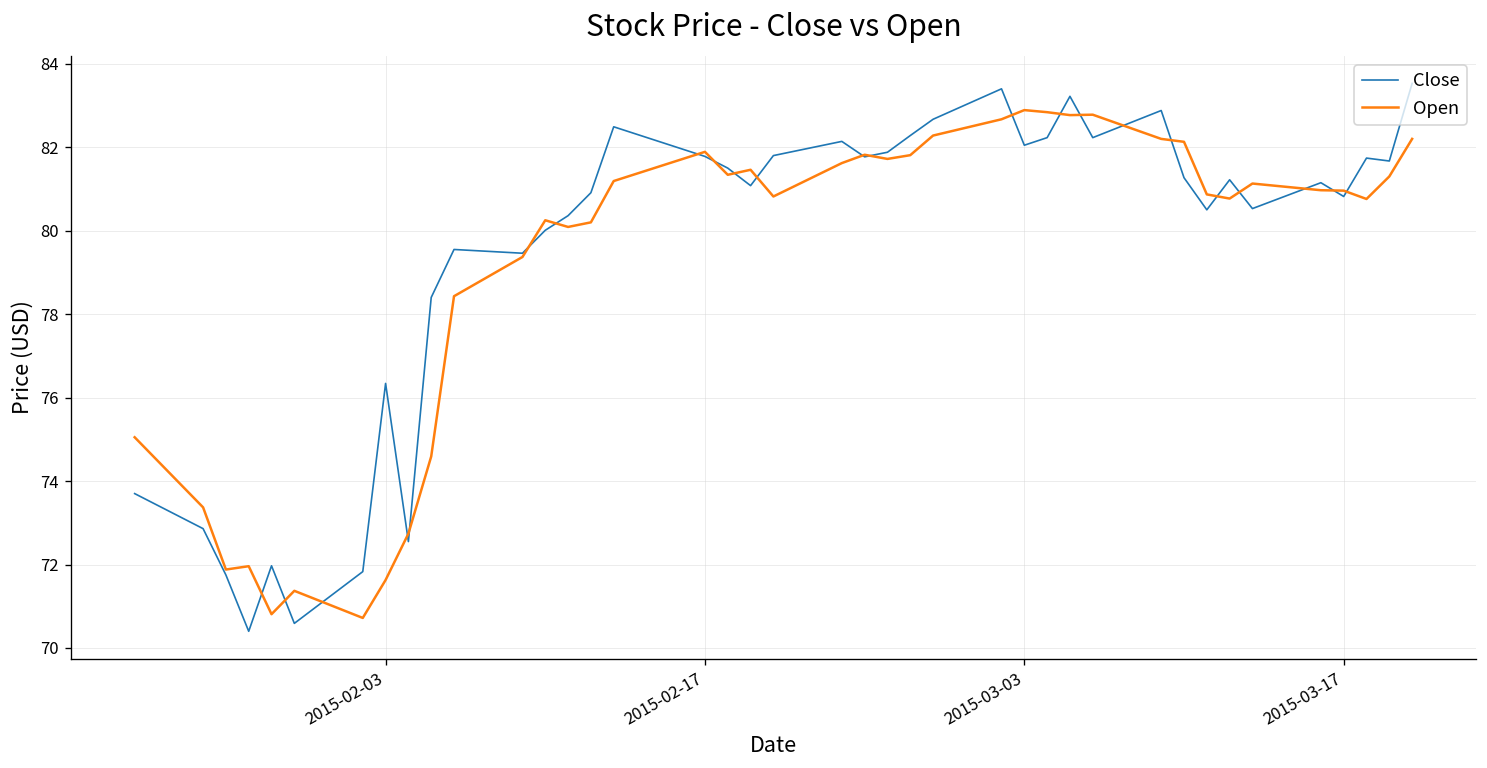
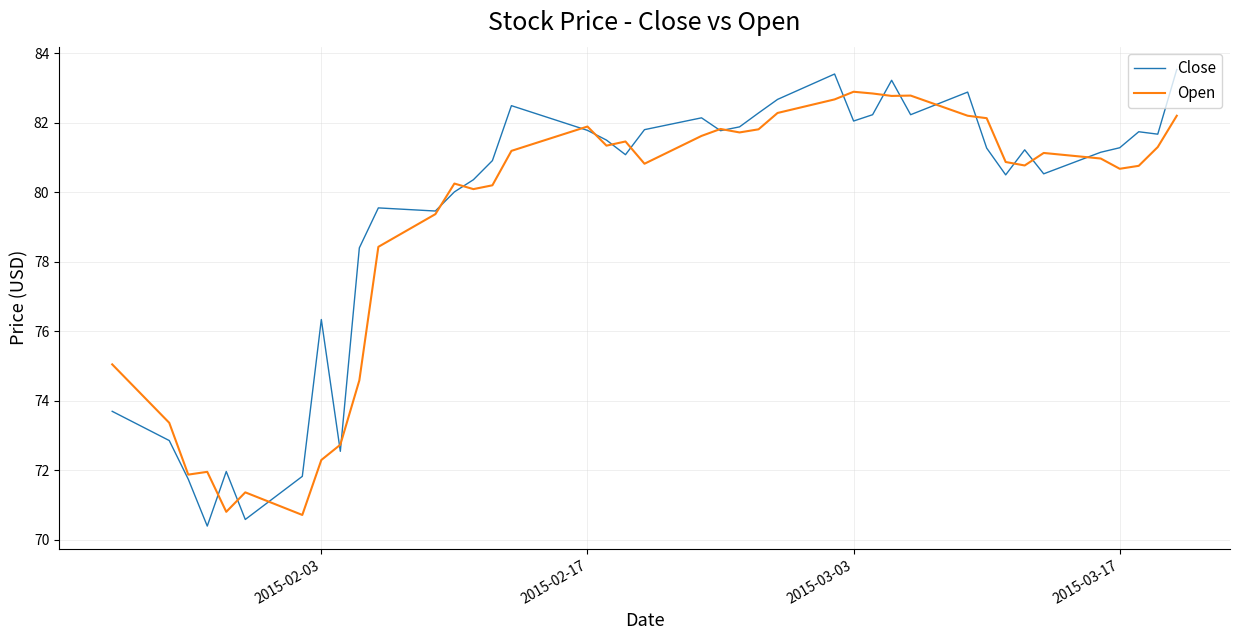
  {
    "Close": {
      "2015-02-03": 76.3,
      "2015-02-17": 81.8,
      "2015-03-03": 82.0,
-     "2015-03-17": 80.8
+     "2015-03-17": 81.3
    },
    "Open": {
-     "2015-02-03": 71.6,
+     "2015-02-03": 72.3,
      "2015-02-17": 81.9,
      "2015-03-03": 82.9,
-     "2015-03-17": 81.0
+     "2015-03-17": 80.7
    }
  }
